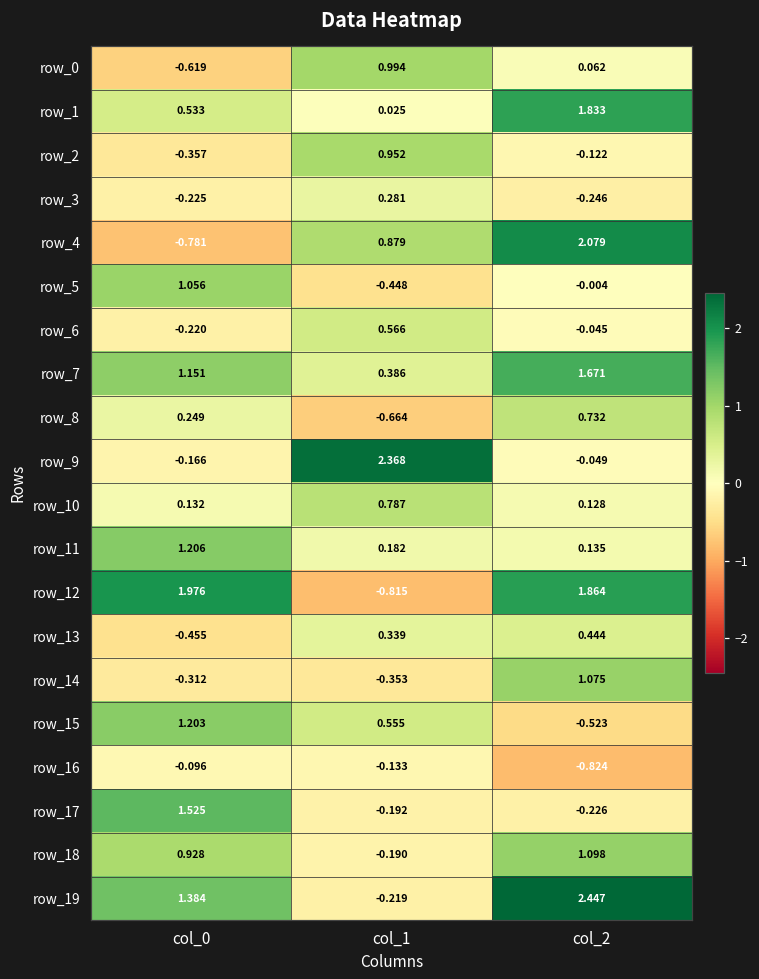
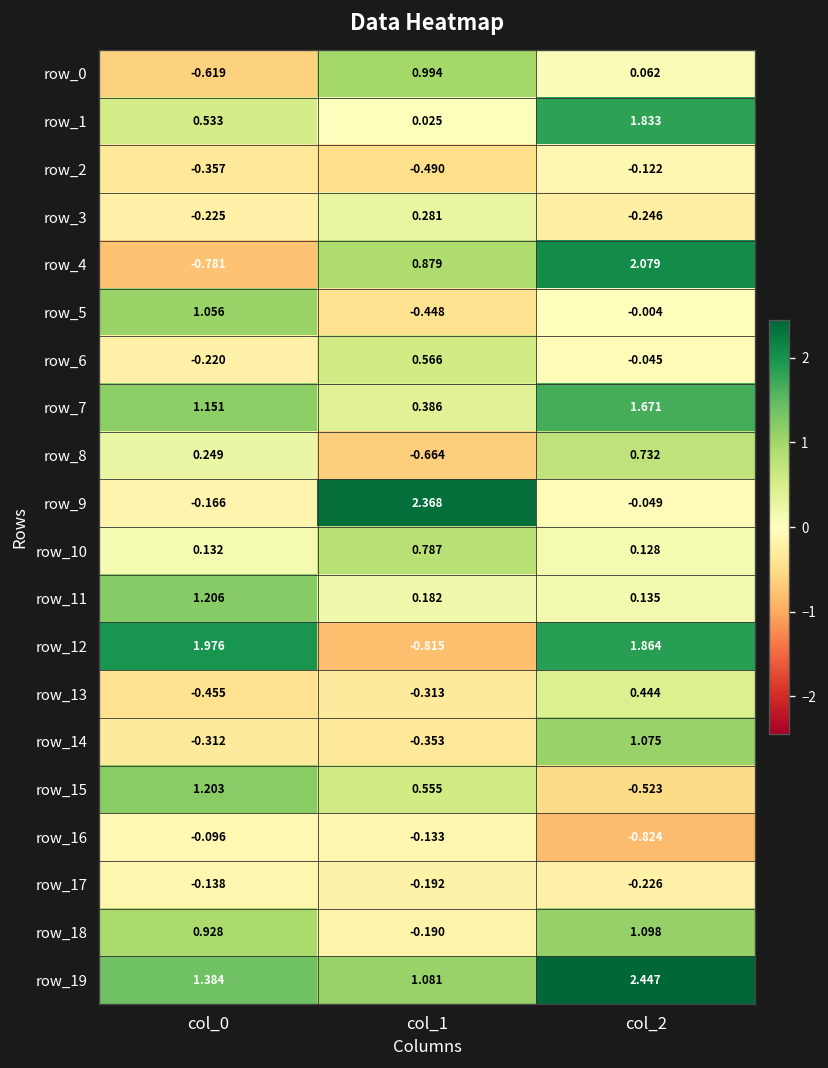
  {
    "row_0": {
      "col_0": -0.619,
      "col_1": 0.994,
      "col_2": 0.062
    },
    "row_1": {
      "col_0": 0.533,
      "col_1": 0.025,
      "col_2": 1.833
    },
    "row_2": {
      "col_0": -0.357,
-     "col_1": 0.952,
+     "col_1": -0.490,
      "col_2": -0.122
    },
    "row_3": {
      "col_0": -0.225,
      "col_1": 0.281,
      "col_2": -0.246
    },
    "row_4": {
      "col_0": -0.781,
      "col_1": 0.879,
      "col_2": 2.079
    },
    "row_5": {
      "col_0": 1.056,
      "col_1": -0.448,
      "col_2": -0.004
    },
    "row_6": {
      "col_0": -0.220,
      "col_1": 0.566,
      "col_2": -0.045
    },
    "row_7": {
      "col_0": 1.151,
      "col_1": 0.386,
      "col_2": 1.671
    },
    "row_8": {
      "col_0": 0.249,
      "col_1": -0.664,
      "col_2": 0.732
    },
    "row_9": {
      "col_0": -0.166,
      "col_1": 2.368,
      "col_2": -0.049
    },
    "row_10": {
      "col_0": 0.132,
      "col_1": 0.787,
      "col_2": 0.128
    },
    "row_11": {
      "col_0": 1.206,
      "col_1": 0.182,
      "col_2": 0.135
    },
    "row_12": {
      "col_0": 1.976,
      "col_1": -0.815,
      "col_2": 1.864
    },
    "row_13": {
      "col_0": -0.455,
-     "col_1": 0.339,
+     "col_1": -0.313,
      "col_2": 0.444
    },
    "row_14": {
      "col_0": -0.312,
      "col_1": -0.353,
      "col_2": 1.075
    },
    "row_15": {
      "col_0": 1.203,
      "col_1": 0.555,
      "col_2": -0.523
    },
    "row_16": {
      "col_0": -0.096,
      "col_1": -0.133,
      "col_2": -0.824
    },
    "row_17": {
-     "col_0": 1.525,
+     "col_0": -0.138,
      "col_1": -0.192,
      "col_2": -0.226
    },
    "row_18": {
      "col_0": 0.928,
      "col_1": -0.190,
      "col_2": 1.098
    },
    "row_19": {
      "col_0": 1.384,
-     "col_1": -0.219,
+     "col_1": 1.081,
      "col_2": 2.447
    }
  }
